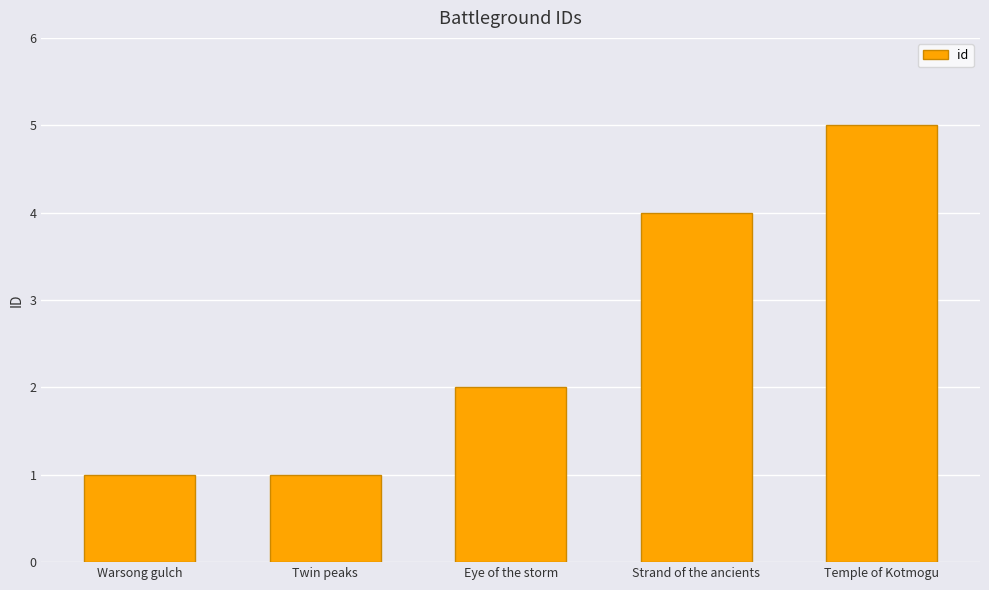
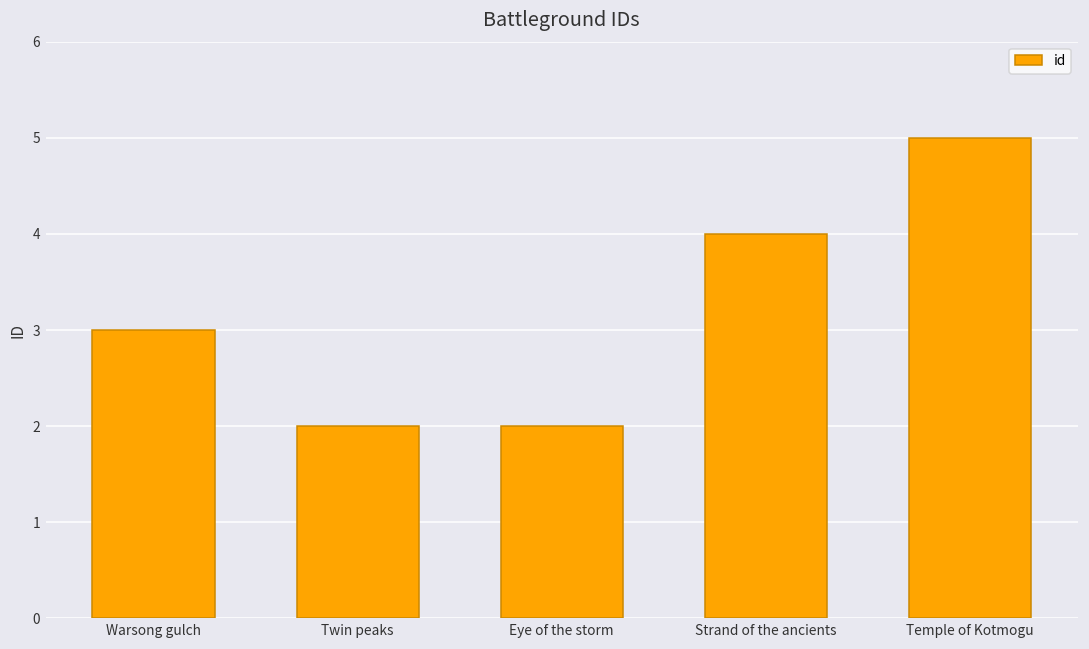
  {
-   "Warsong gulch": 1,
-   "Twin peaks": 1,
+   "Warsong gulch": 3,
+   "Twin peaks": 2,
    "Eye of the storm": 2,
    "Strand of the ancients": 4,
    "Temple of Kotmogu": 5
  }
